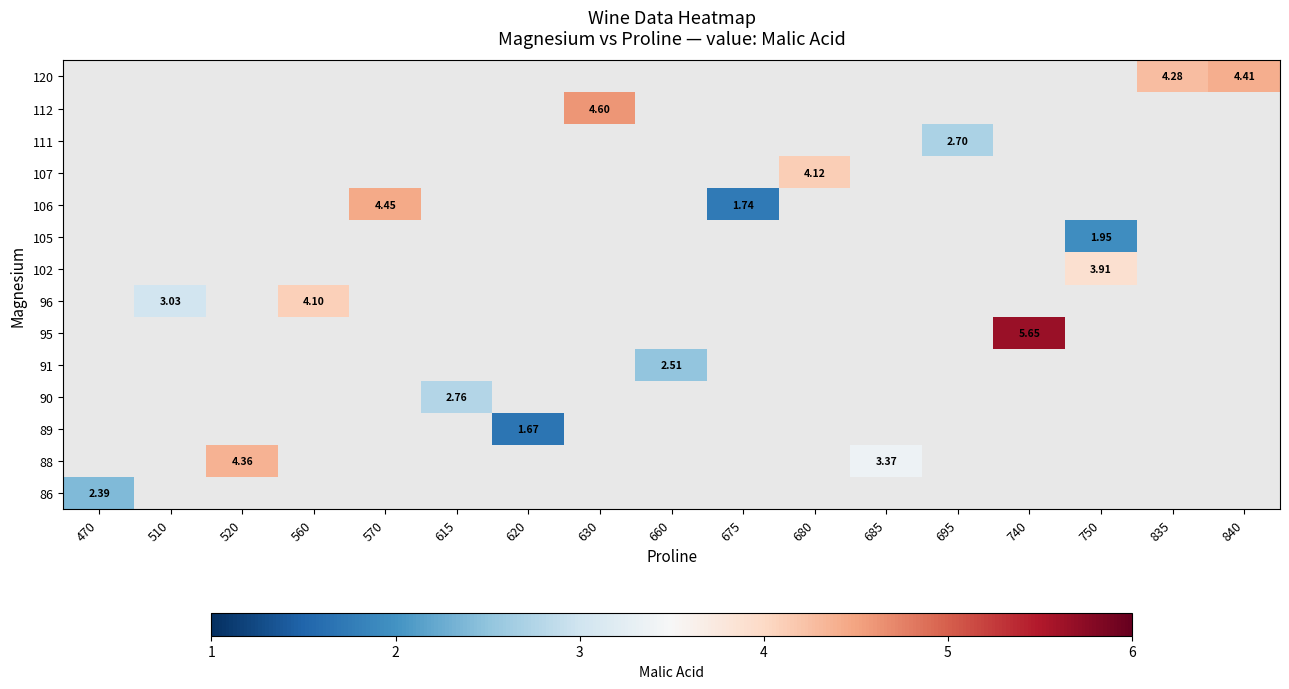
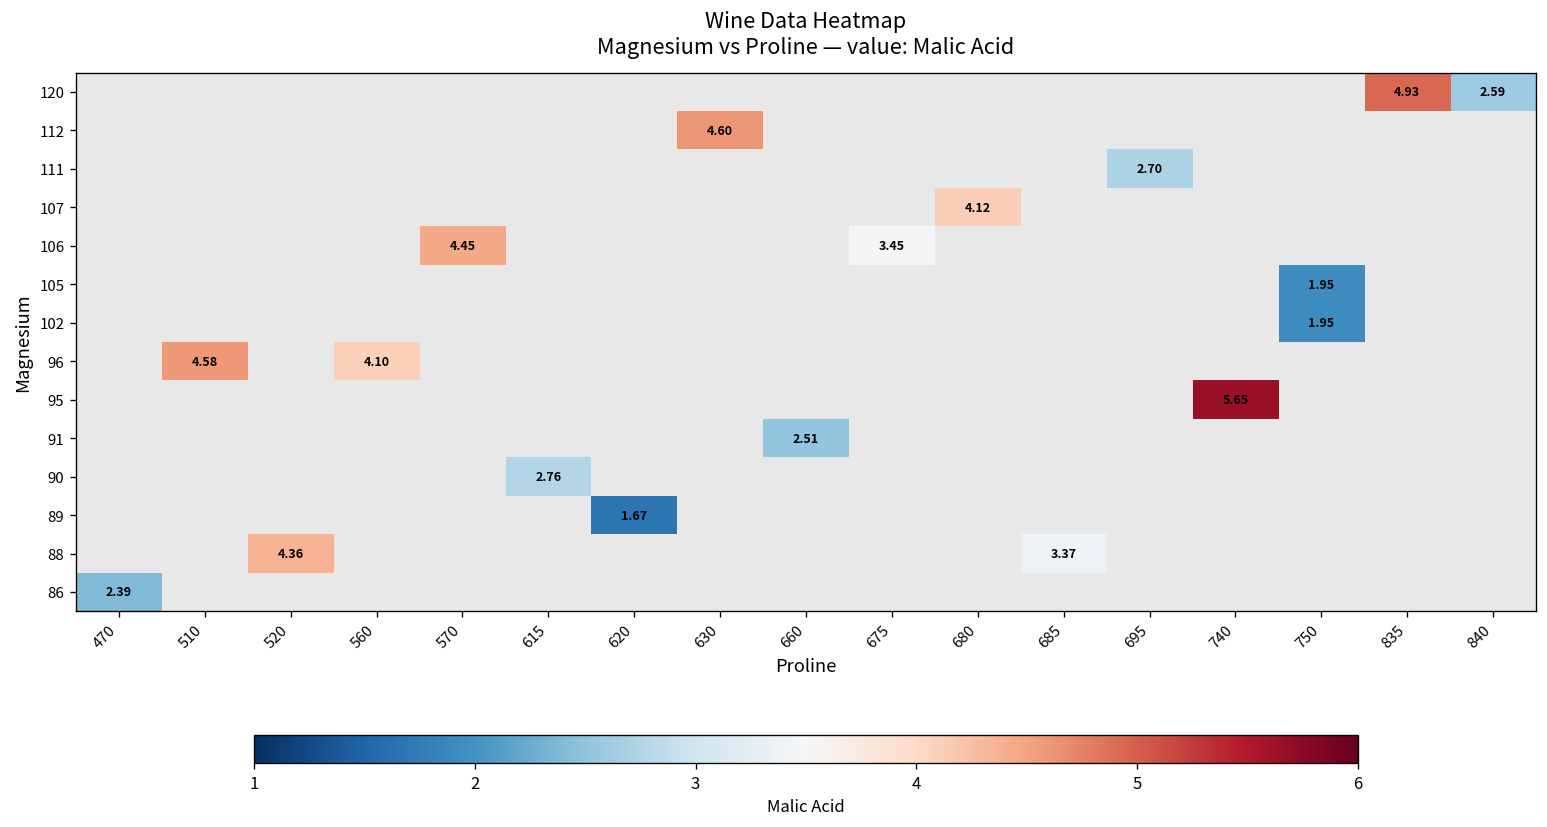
  {
    "120": {
-     "835": 4.28,
-     "840": 4.41
+     "835": 4.93,
+     "840": 2.59
    },
    "112": {
      "630": 4.60
    },
    "111": {
      "695": 2.70
    },
    "107": {
      "680": 4.12
    },
    "106": {
      "570": 4.45,
-     "675": 1.74
+     "675": 3.45
    },
    "105": {
      "750": 1.95
    },
    "102": {
-     "750": 3.91
+     "750": 1.95
    },
    "96": {
-     "510": 3.03,
+     "510": 4.58,
      "560": 4.10
    },
    "95": {
      "740": 5.65
    },
    "91": {
      "660": 2.51
    },
    "90": {
      "615": 2.76
    },
    "89": {
      "620": 1.67
    },
    "88": {
      "520": 4.36,
      "685": 3.37
    },
    "86": {
      "470": 2.39
    }
  }
